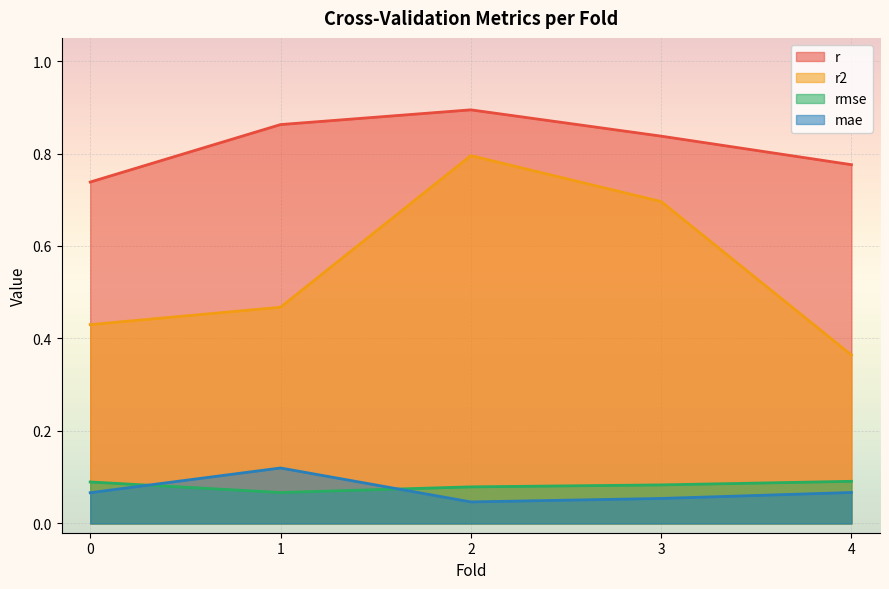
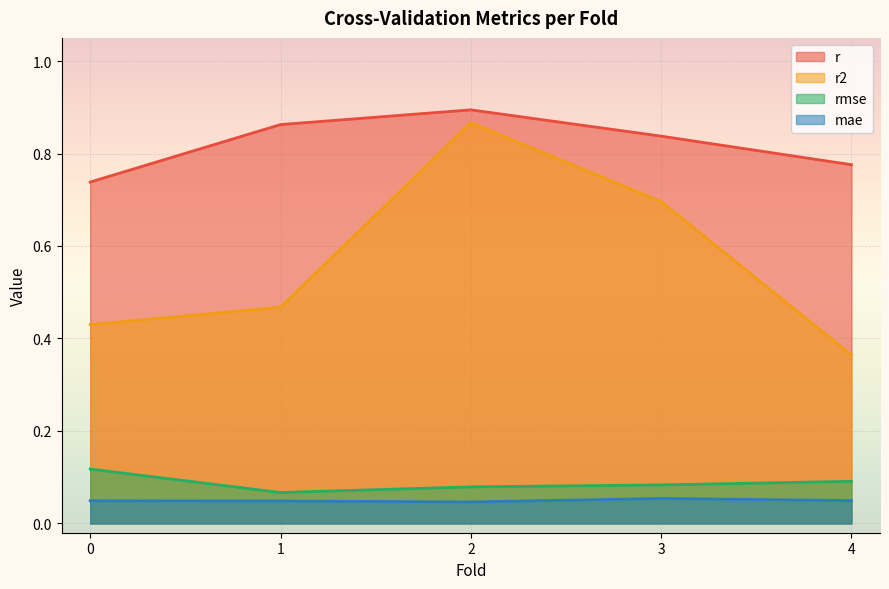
  {
    "r": {
      "0": 0.74,
      "1": 0.86,
      "2": 0.89,
      "3": 0.84,
      "4": 0.78
    },
    "r2": {
      "0": 0.43,
      "1": 0.47,
-     "2": 0.80,
+     "2": 0.87,
      "3": 0.70,
      "4": 0.36
    },
    "rmse": {
-     "0": 0.09,
+     "0": 0.12,
      "1": 0.07,
      "2": 0.08,
      "3": 0.08,
      "4": 0.09
    },
    "mae": {
-     "0": 0.07,
-     "1": 0.12,
+     "0": 0.05,
+     "1": 0.05,
      "2": 0.05,
      "3": 0.05,
-     "4": 0.07
+     "4": 0.05
    }
  }
